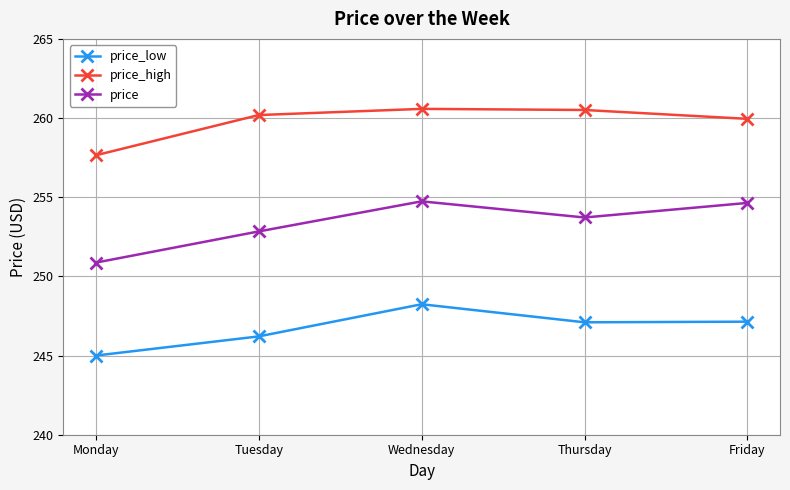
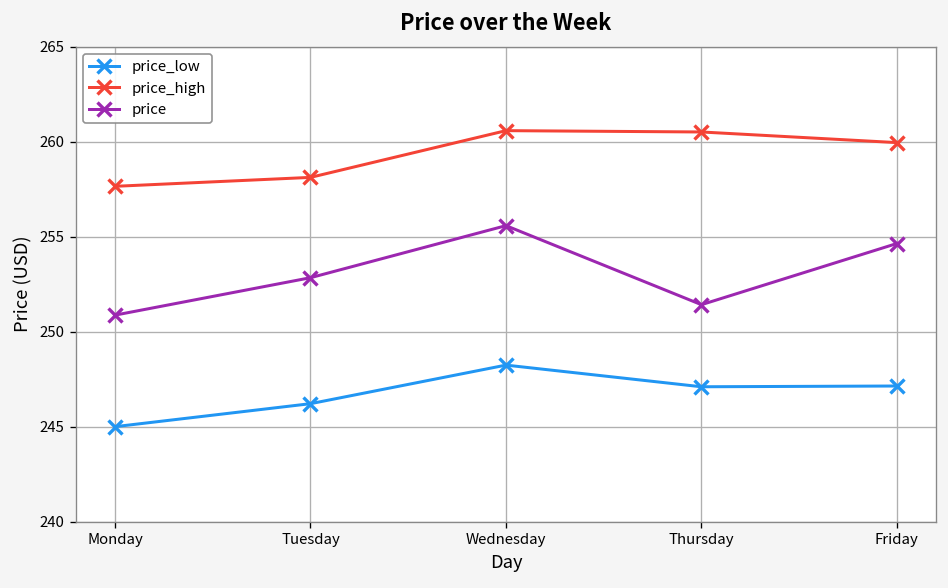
  {
    "price_low": {
      "Monday": 245.0,
      "Tuesday": 246.2,
      "Wednesday": 248.2,
      "Thursday": 247.1,
      "Friday": 247.1
    },
    "price_high": {
      "Monday": 257.7,
-     "Tuesday": 260.2,
+     "Tuesday": 258.1,
      "Wednesday": 260.6,
      "Thursday": 260.5,
      "Friday": 260.0
    },
    "price": {
      "Monday": 250.9,
      "Tuesday": 252.8,
-     "Wednesday": 254.7,
-     "Thursday": 253.7,
+     "Wednesday": 255.6,
+     "Thursday": 251.4,
      "Friday": 254.6
    }
  }
